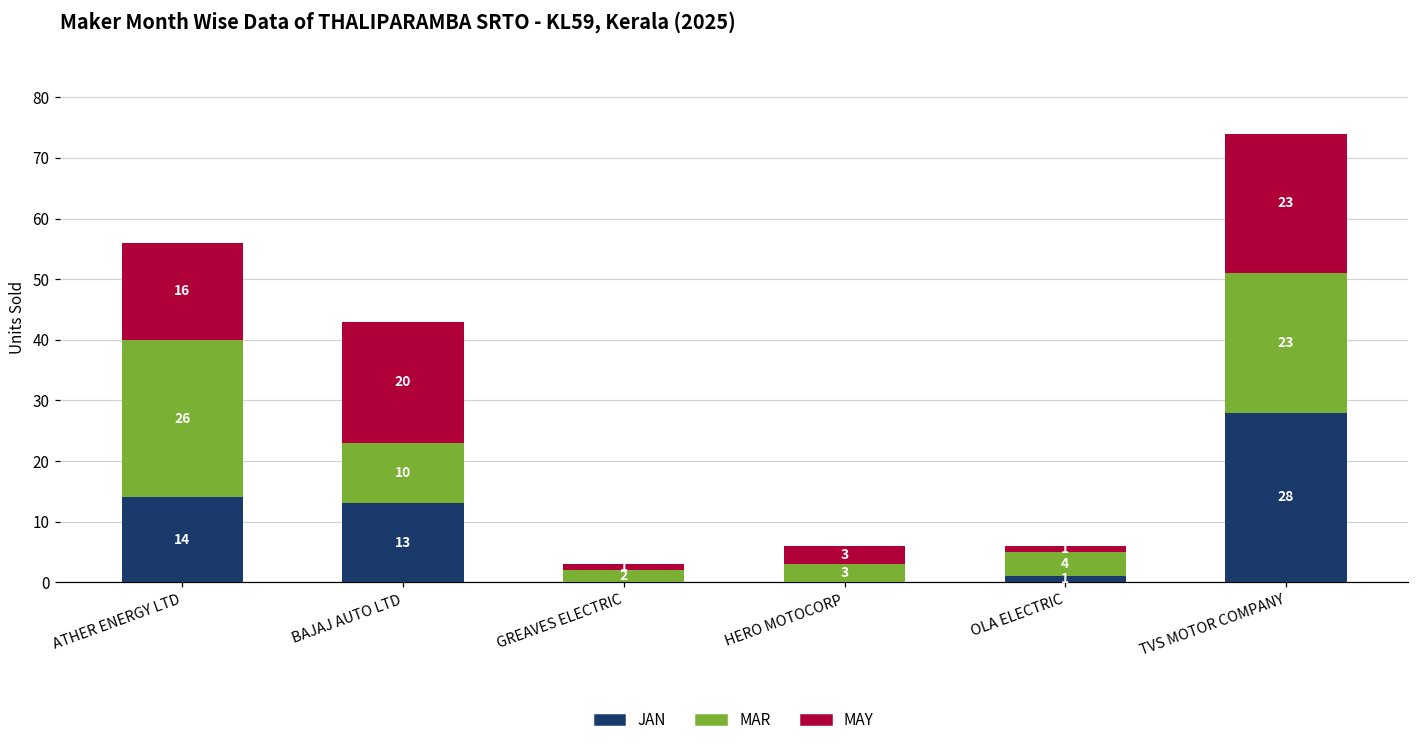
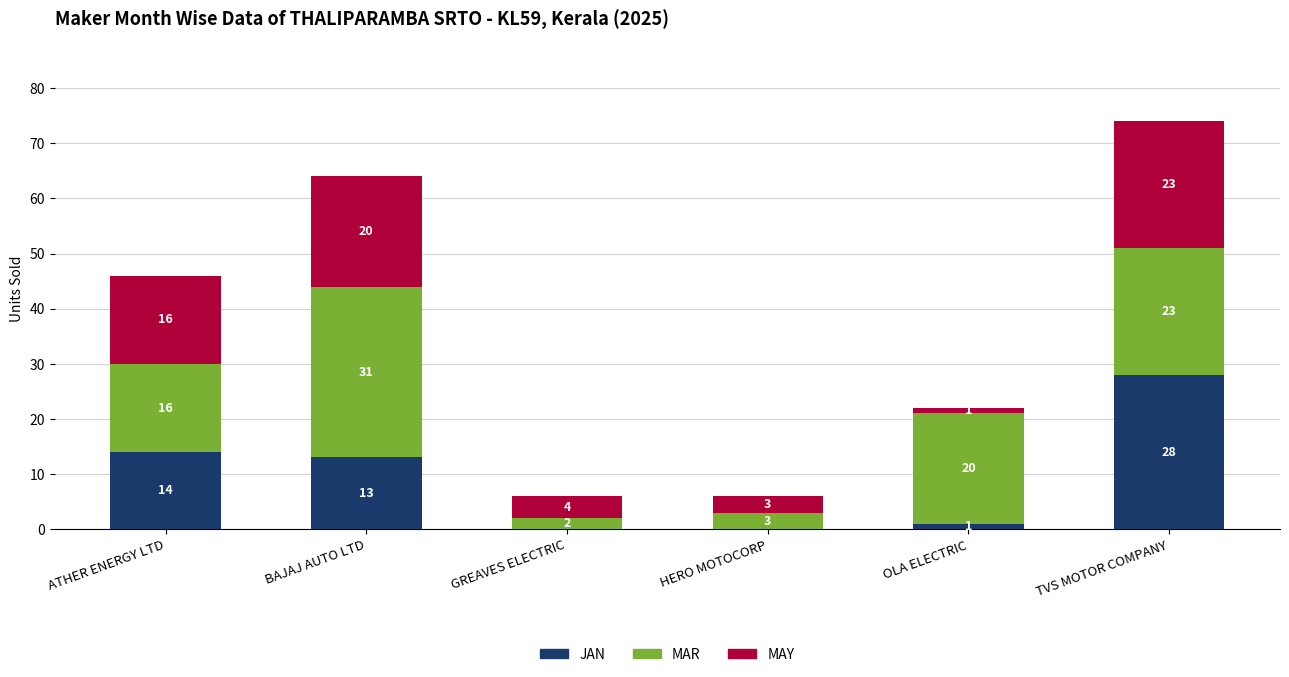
  {
    "JAN": {
      "ATHER ENERGY LTD": 14,
      "BAJAJ AUTO LTD": 13,
      "OLA ELECTRIC": 1,
      "TVS MOTOR COMPANY": 28
    },
    "MAR": {
-     "ATHER ENERGY LTD": 26,
-     "BAJAJ AUTO LTD": 10,
+     "ATHER ENERGY LTD": 16,
+     "BAJAJ AUTO LTD": 31,
      "HERO MOTOCORP": 3,
-     "OLA ELECTRIC": 4,
+     "OLA ELECTRIC": 20,
      "TVS MOTOR COMPANY": 23
    },
    "MAY": {
      "ATHER ENERGY LTD": 16,
      "BAJAJ AUTO LTD": 20,
-     "GREAVES ELECTRIC": 1,
+     "GREAVES ELECTRIC": 4,
      "HERO MOTOCORP": 3,
      "OLA ELECTRIC": 1,
      "TVS MOTOR COMPANY": 23
    }
  }
